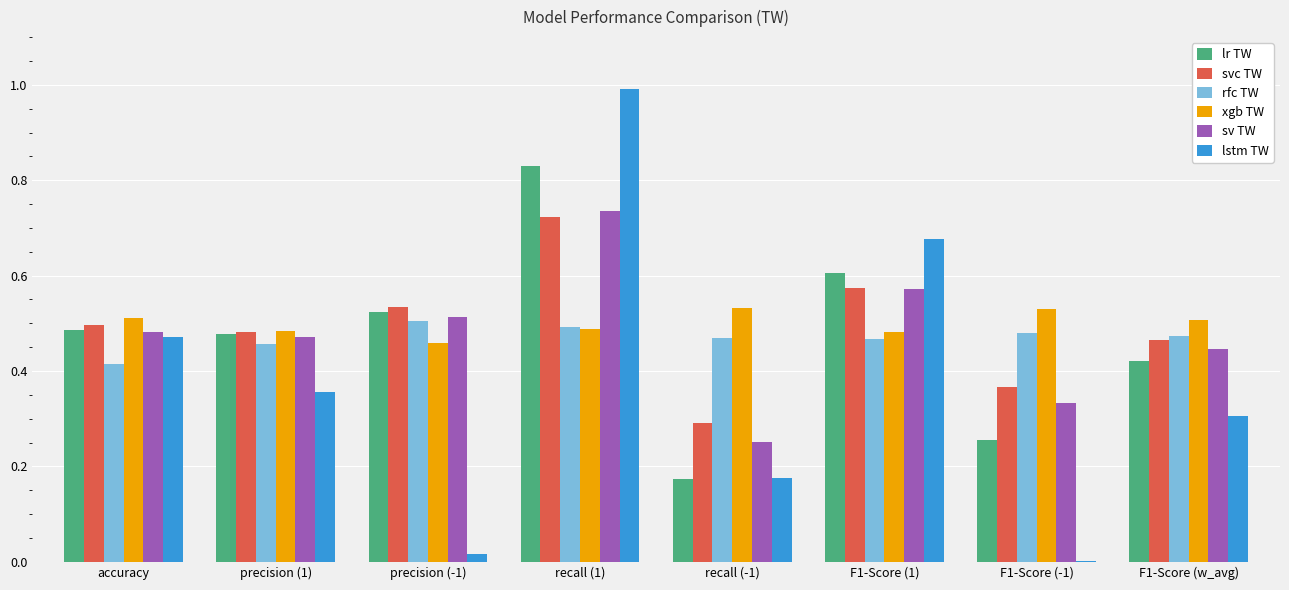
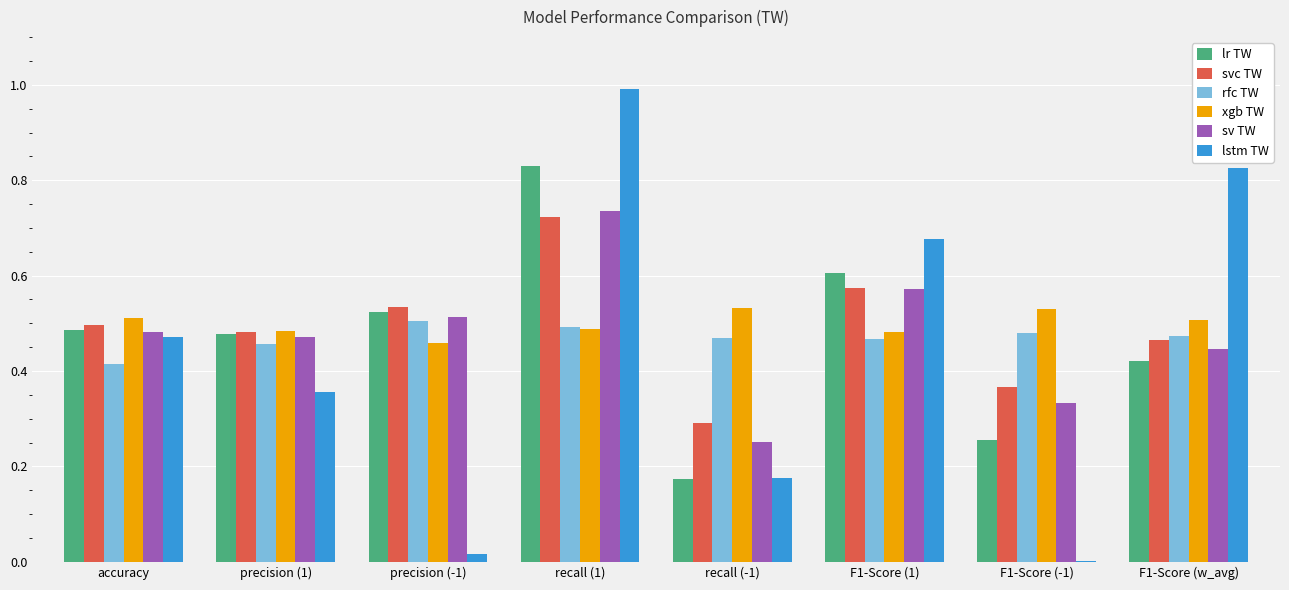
  {
    "lr TW": {
      "accuracy": 0.49,
      "precision (1)": 0.48,
      "precision (-1)": 0.52,
      "recall (1)": 0.83,
      "recall (-1)": 0.17,
      "F1-Score (1)": 0.61,
      "F1-Score (-1)": 0.26,
      "F1-Score (w_avg)": 0.42
    },
    "svc TW": {
      "accuracy": 0.50,
      "precision (1)": 0.48,
      "precision (-1)": 0.53,
      "recall (1)": 0.72,
      "recall (-1)": 0.29,
      "F1-Score (1)": 0.57,
      "F1-Score (-1)": 0.37,
      "F1-Score (w_avg)": 0.47
    },
    "rfc TW": {
      "accuracy": 0.41,
      "precision (1)": 0.46,
      "precision (-1)": 0.50,
      "recall (1)": 0.49,
      "recall (-1)": 0.47,
      "F1-Score (1)": 0.47,
      "F1-Score (-1)": 0.48,
      "F1-Score (w_avg)": 0.47
    },
    "xgb TW": {
      "accuracy": 0.51,
      "precision (1)": 0.48,
      "precision (-1)": 0.46,
      "recall (1)": 0.49,
      "recall (-1)": 0.53,
      "F1-Score (1)": 0.48,
      "F1-Score (-1)": 0.53,
      "F1-Score (w_avg)": 0.51
    },
    "sv TW": {
      "accuracy": 0.48,
      "precision (1)": 0.47,
      "precision (-1)": 0.51,
      "recall (1)": 0.74,
      "recall (-1)": 0.25,
      "F1-Score (1)": 0.57,
      "F1-Score (-1)": 0.33,
      "F1-Score (w_avg)": 0.45
    },
    "lstm TW": {
      "accuracy": 0.47,
      "precision (1)": 0.36,
      "precision (-1)": 0.02,
      "recall (1)": 0.99,
      "recall (-1)": 0.17,
      "F1-Score (1)": 0.68,
-     "F1-Score (w_avg)": 0.31
+     "F1-Score (w_avg)": 0.83
    }
  }
